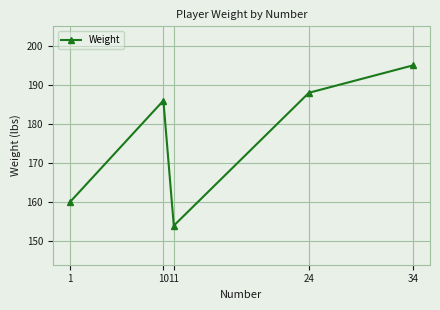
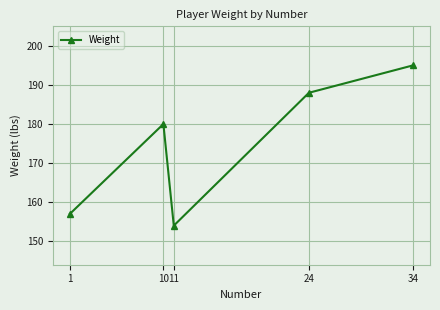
  {
-   "1": 160,
-   "10": 186,
+   "1": 157,
+   "10": 180,
    "11": 154,
    "24": 188,
    "34": 195
  }
